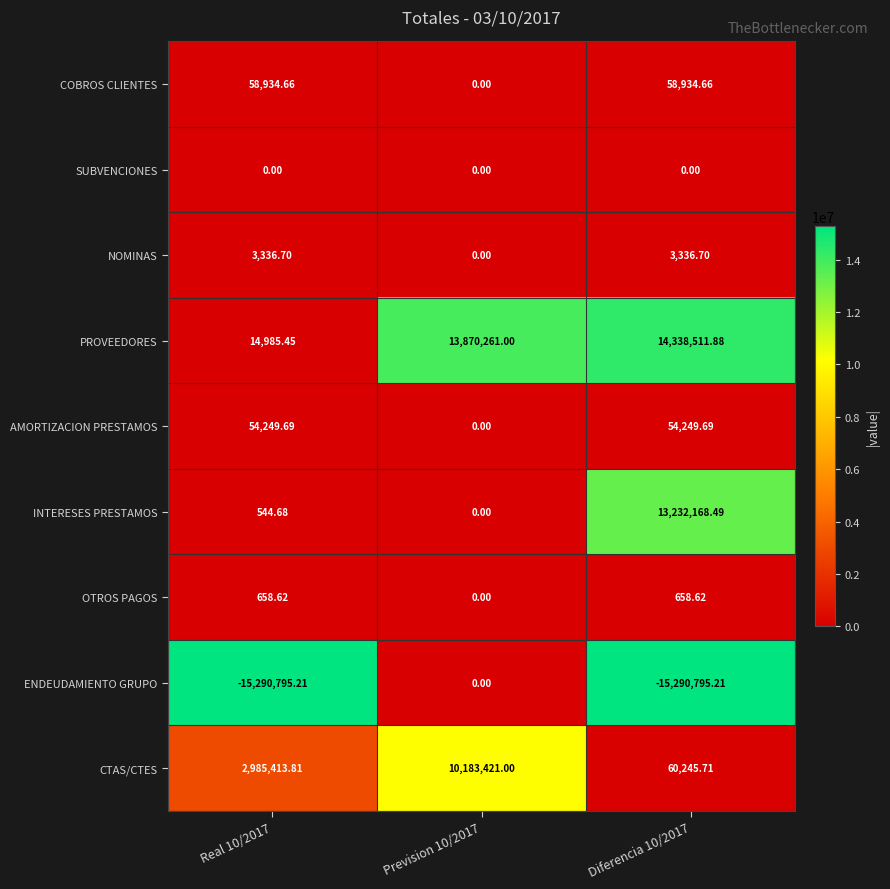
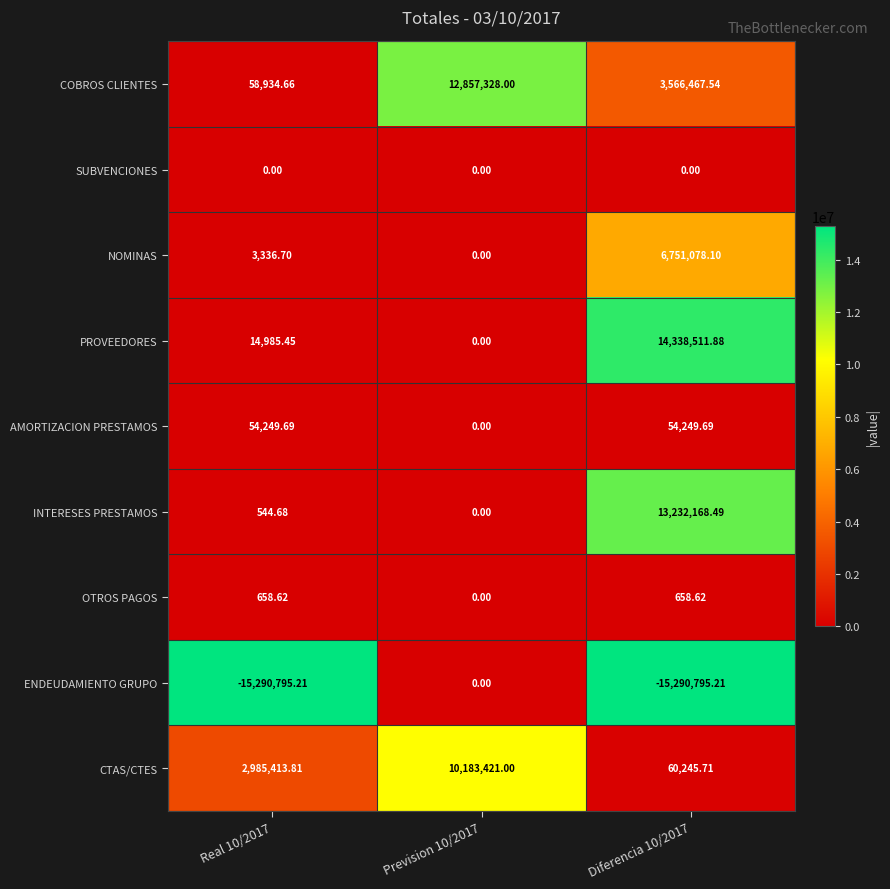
  {
    "COBROS CLIENTES": {
      "Real 10/2017": "58,934.66",
-     "Prevision 10/2017": "0.00",
-     "Diferencia 10/2017": "58,934.66"
+     "Prevision 10/2017": "12,857,328.00",
+     "Diferencia 10/2017": "3,566,467.54"
    },
    "SUBVENCIONES": {
      "Real 10/2017": "0.00",
      "Prevision 10/2017": "0.00",
      "Diferencia 10/2017": "0.00"
    },
    "NOMINAS": {
      "Real 10/2017": "3,336.70",
      "Prevision 10/2017": "0.00",
-     "Diferencia 10/2017": "3,336.70"
+     "Diferencia 10/2017": "6,751,078.10"
    },
    "PROVEEDORES": {
      "Real 10/2017": "14,985.45",
-     "Prevision 10/2017": "13,870,261.00",
+     "Prevision 10/2017": "0.00",
      "Diferencia 10/2017": "14,338,511.88"
    },
    "AMORTIZACION PRESTAMOS": {
      "Real 10/2017": "54,249.69",
      "Prevision 10/2017": "0.00",
      "Diferencia 10/2017": "54,249.69"
    },
    "INTERESES PRESTAMOS": {
      "Real 10/2017": "544.68",
      "Prevision 10/2017": "0.00",
      "Diferencia 10/2017": "13,232,168.49"
    },
    "OTROS PAGOS": {
      "Real 10/2017": "658.62",
      "Prevision 10/2017": "0.00",
      "Diferencia 10/2017": "658.62"
    },
    "ENDEUDAMIENTO GRUPO": {
      "Real 10/2017": "-15,290,795.21",
      "Prevision 10/2017": "0.00",
      "Diferencia 10/2017": "-15,290,795.21"
    },
    "CTAS/CTES": {
      "Real 10/2017": "2,985,413.81",
      "Prevision 10/2017": "10,183,421.00",
      "Diferencia 10/2017": "60,245.71"
    }
  }
